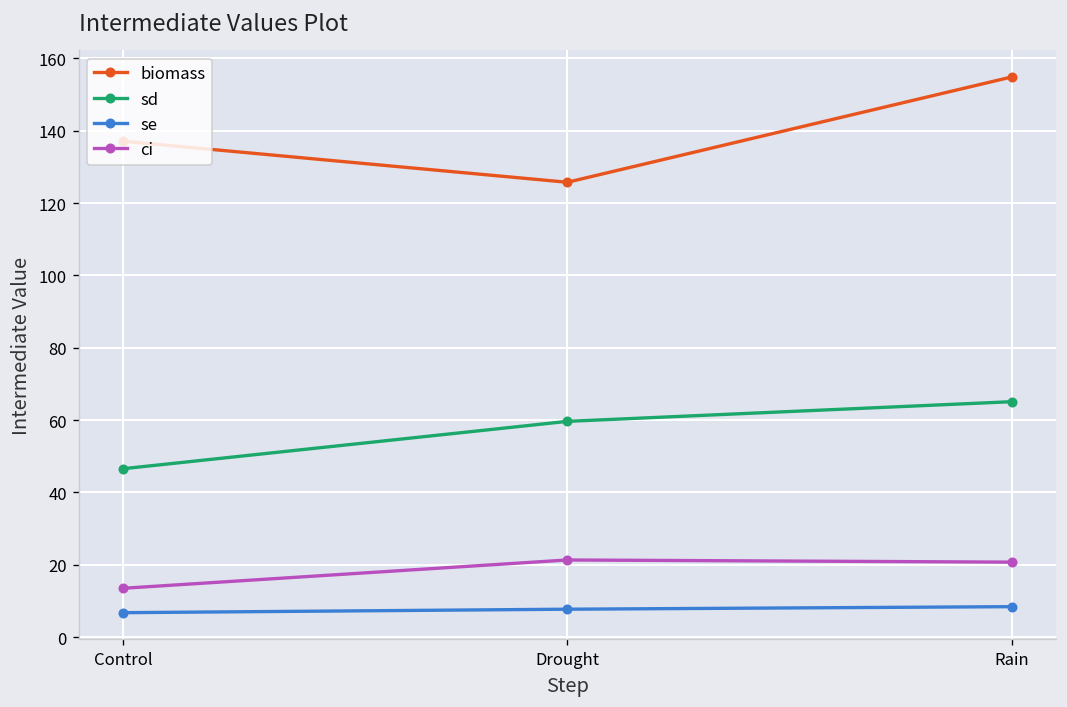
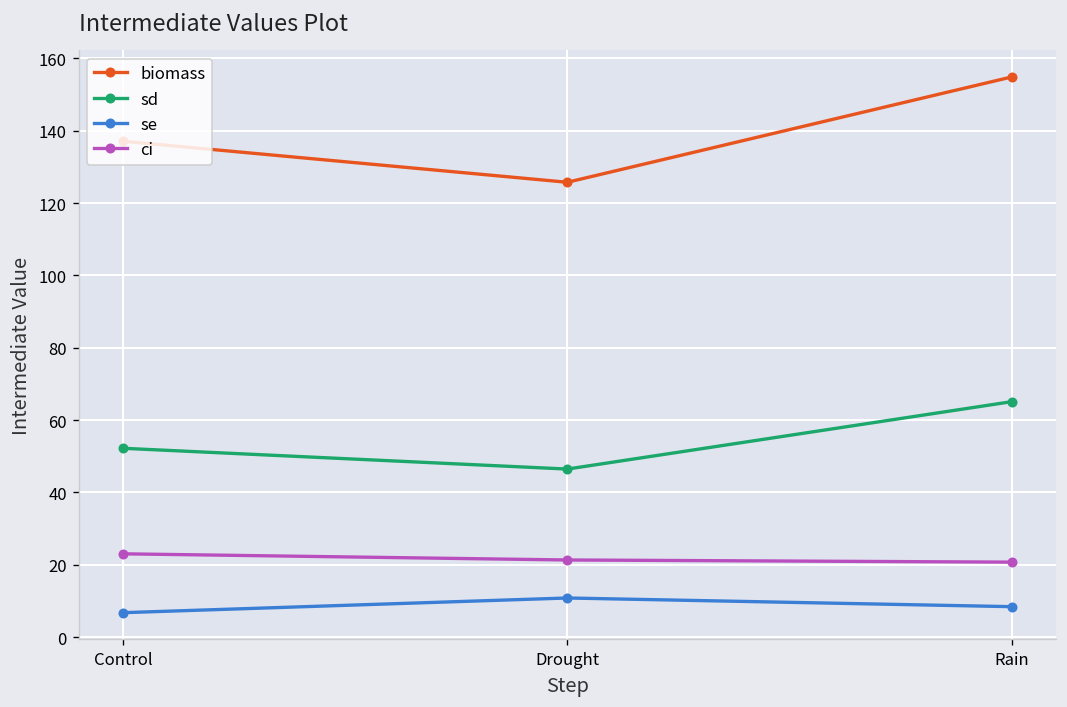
  {
    "biomass": {
      "Drought": 126,
      "Rain": 155
    },
    "sd": {
-     "Control": 47,
-     "Drought": 60,
+     "Control": 52,
+     "Drought": 46,
      "Rain": 65
    },
    "se": {
      "Control": 7,
-     "Drought": 8,
+     "Drought": 11,
      "Rain": 8
    },
    "ci": {
-     "Control": 13,
+     "Control": 23,
      "Drought": 21,
      "Rain": 21
    }
  }
